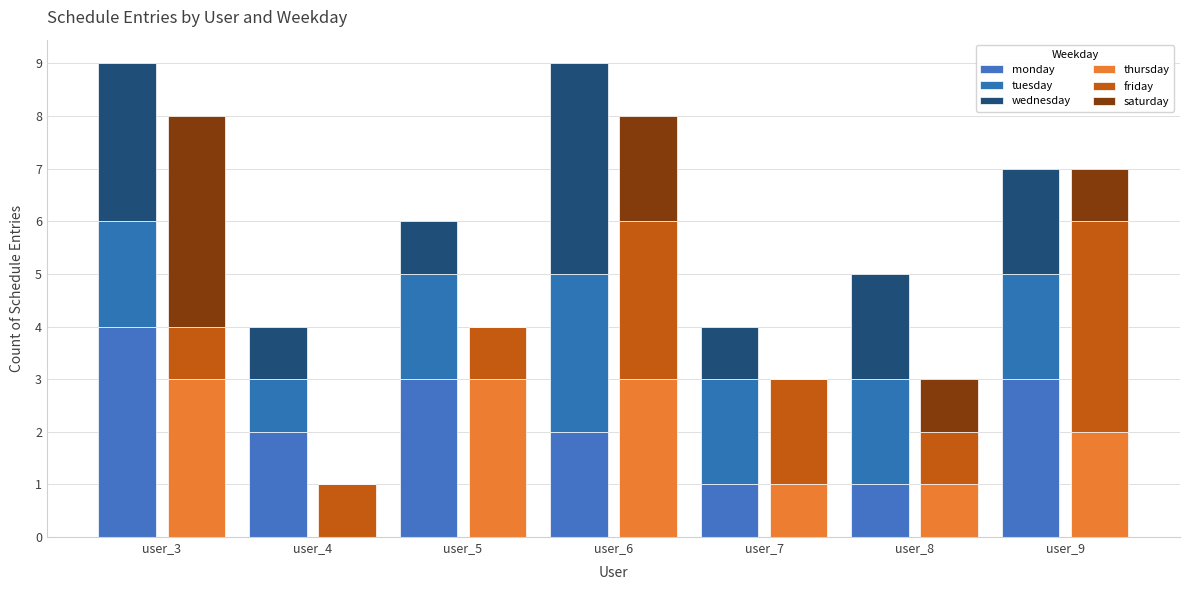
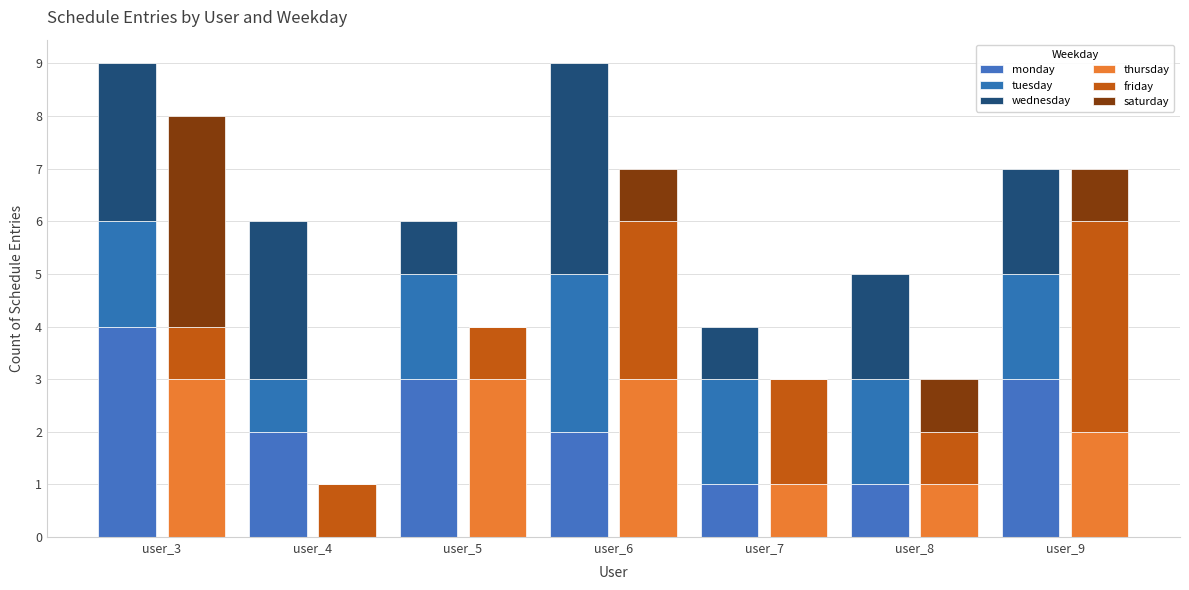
  {
    "wednesday": {
      "user_3": 3,
-     "user_4": 1,
+     "user_4": 3,
      "user_5": 1,
      "user_6": 4,
      "user_7": 1,
      "user_8": 2,
      "user_9": 2
    },
    "thursday": {
      "user_3": 3,
      "user_4": 0,
      "user_5": 3,
      "user_6": 3,
      "user_7": 1,
      "user_8": 1,
      "user_9": 2
    },
    "friday": {
      "user_3": 1,
      "user_4": 1,
      "user_5": 1,
      "user_6": 3,
      "user_7": 2,
      "user_8": 1,
      "user_9": 4
    },
    "saturday": {
      "user_3": 4,
      "user_4": 0,
      "user_5": 0,
-     "user_6": 2,
+     "user_6": 1,
      "user_7": 0,
      "user_8": 1,
      "user_9": 1
    }
  }
